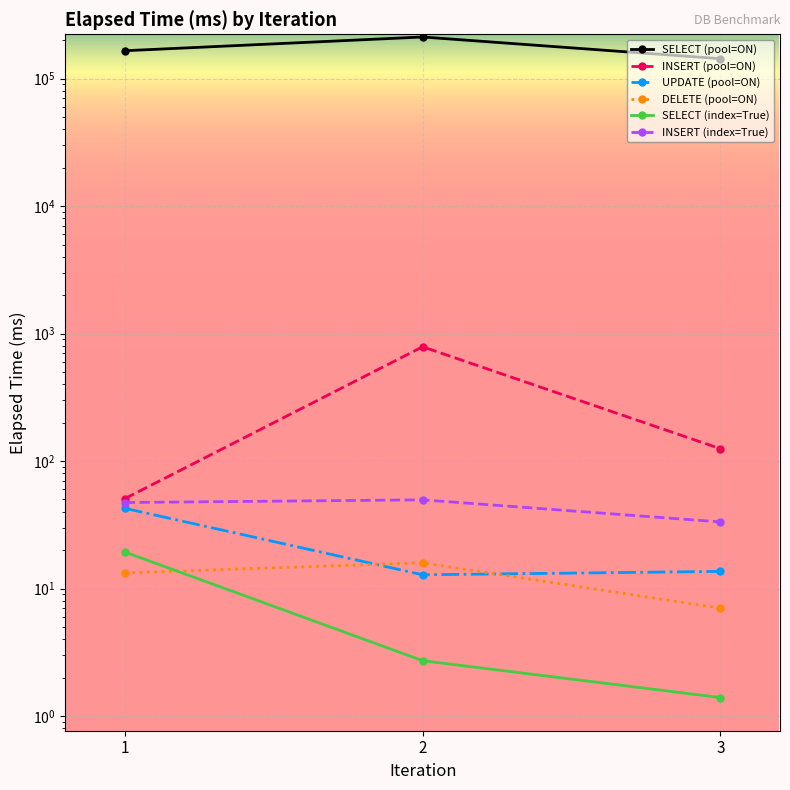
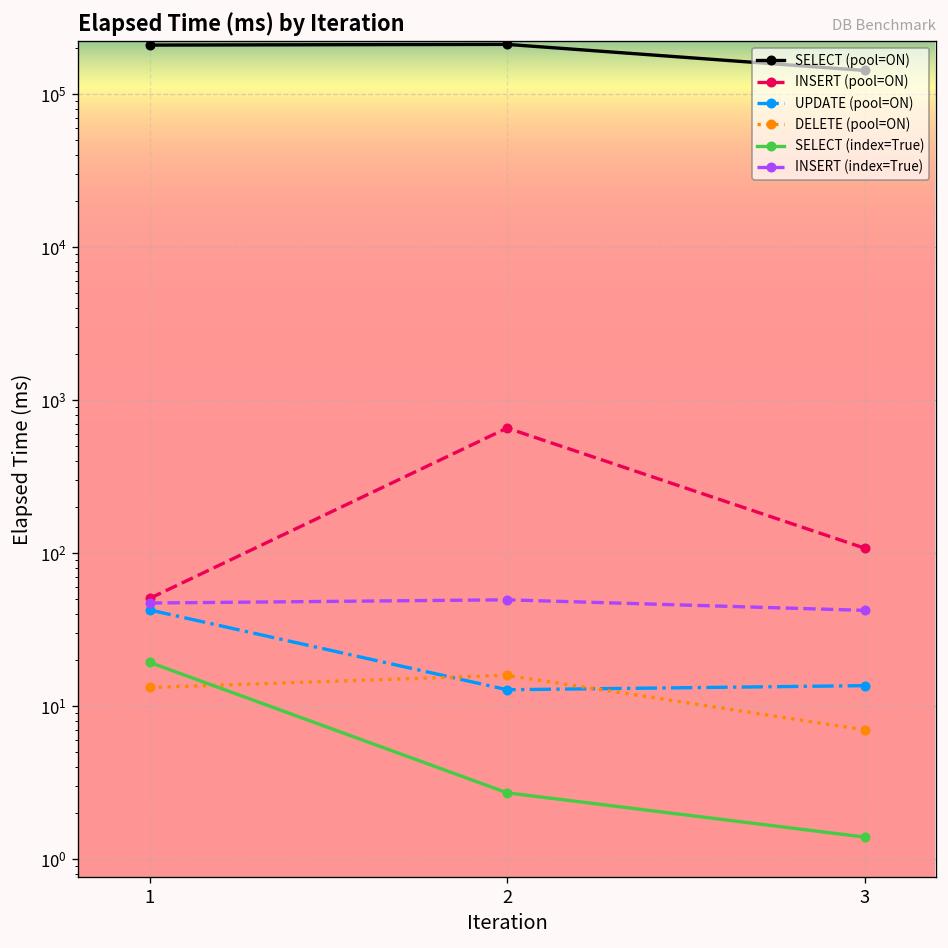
  {
    "SELECT (pool=ON)": {
-     "1": 170000,
+     "1": 210000,
      "2": 210000
    },
    "INSERT (pool=ON)": {
      "1": 51,
-     "2": 800,
-     "3": 130
+     "2": 700,
+     "3": 110
    },
    "UPDATE (pool=ON)": {
      "1": 43,
      "2": 13,
      "3": 14
    },
    "DELETE (pool=ON)": {
      "1": 13,
      "2": 16,
      "3": 7
    },
    "SELECT (index=True)": {
      "1": 19,
      "2": 2.7,
      "3": 1.4
    },
    "INSERT (index=True)": {
      "1": 47,
      "2": 50,
-     "3": 33
+     "3": 42
    }
  }
